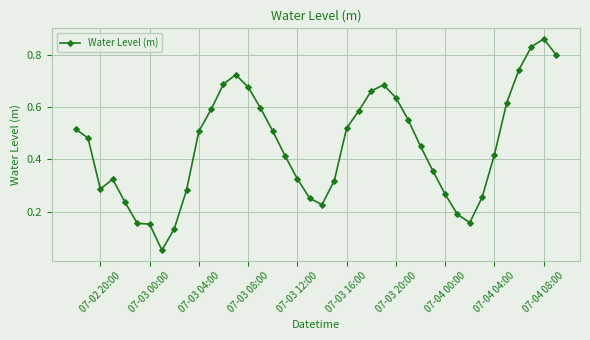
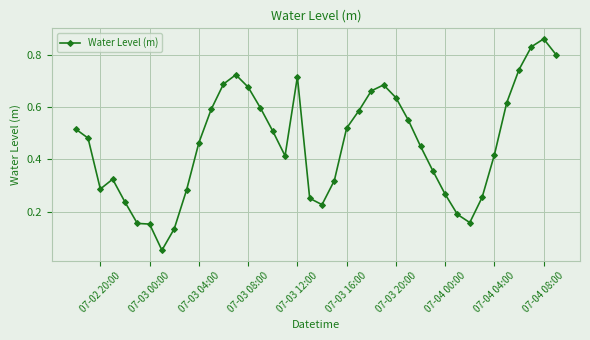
  {
    "07-02 20:00": 0.29,
    "07-03 00:00": 0.15,
-   "07-03 04:00": 0.51,
+   "07-03 04:00": 0.46,
    "07-03 08:00": 0.68,
-   "07-03 12:00": 0.33,
+   "07-03 12:00": 0.72,
    "07-03 16:00": 0.52,
    "07-03 20:00": 0.64,
    "07-04 00:00": 0.27,
    "07-04 04:00": 0.42,
    "07-04 08:00": 0.86
  }
